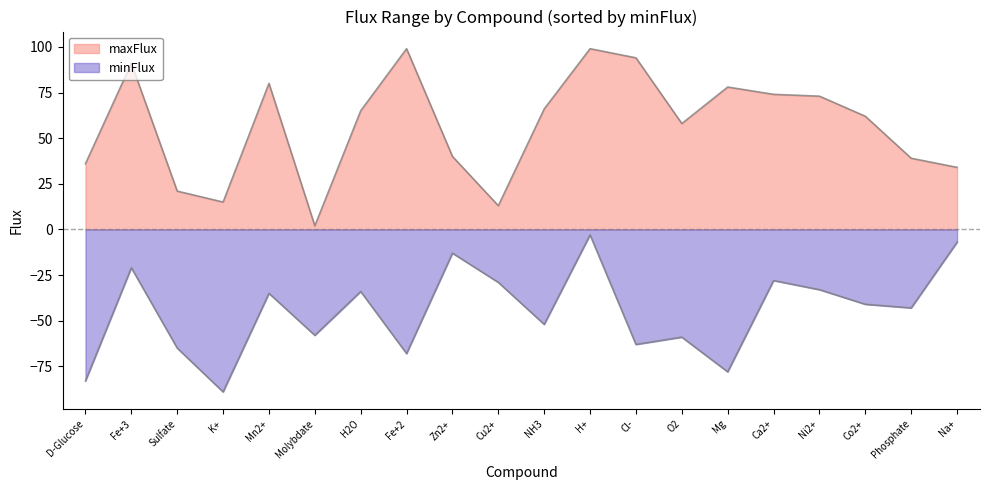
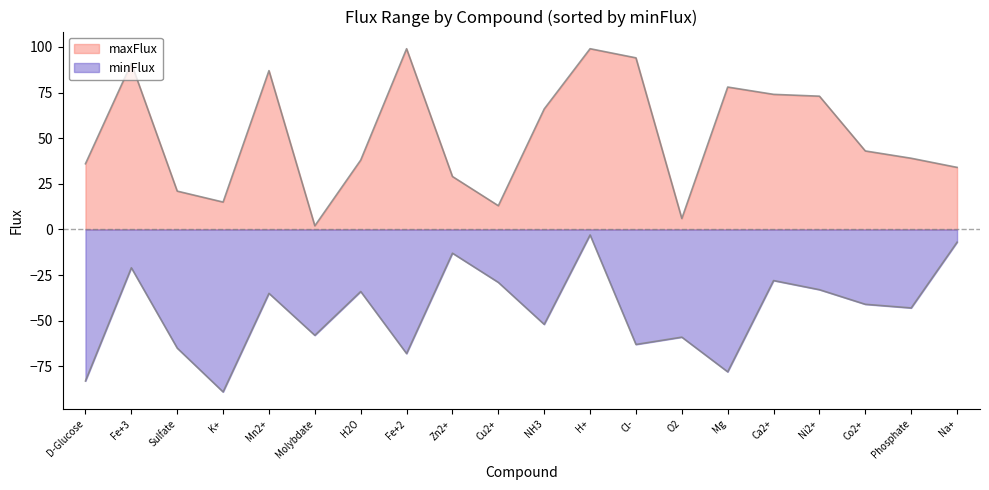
  {
    "maxFlux": {
      "D-Glucose": 36,
      "Sulfate": 21,
      "K+": 15,
-     "Mn2+": 80,
+     "Mn2+": 87,
      "Molybdate": 2,
-     "H2O": 65,
+     "H2O": 38,
      "Fe+2": 99,
-     "Zn2+": 40,
+     "Zn2+": 29,
      "Cu2+": 13,
      "NH3": 66,
      "H+": 99,
      "Cl-": 94,
-     "O2": 58,
+     "O2": 6,
      "Mg": 78,
      "Ca2+": 74,
      "Ni2+": 73,
-     "Co2+": 62,
+     "Co2+": 43,
      "Phosphate": 39,
      "Na+": 34
    }
  }
